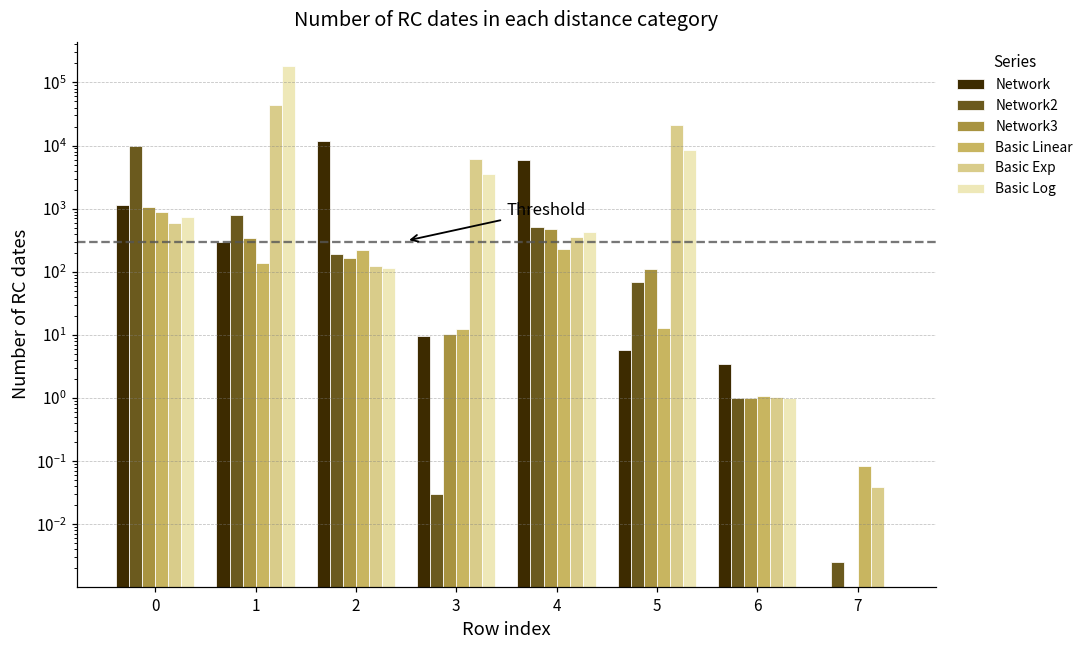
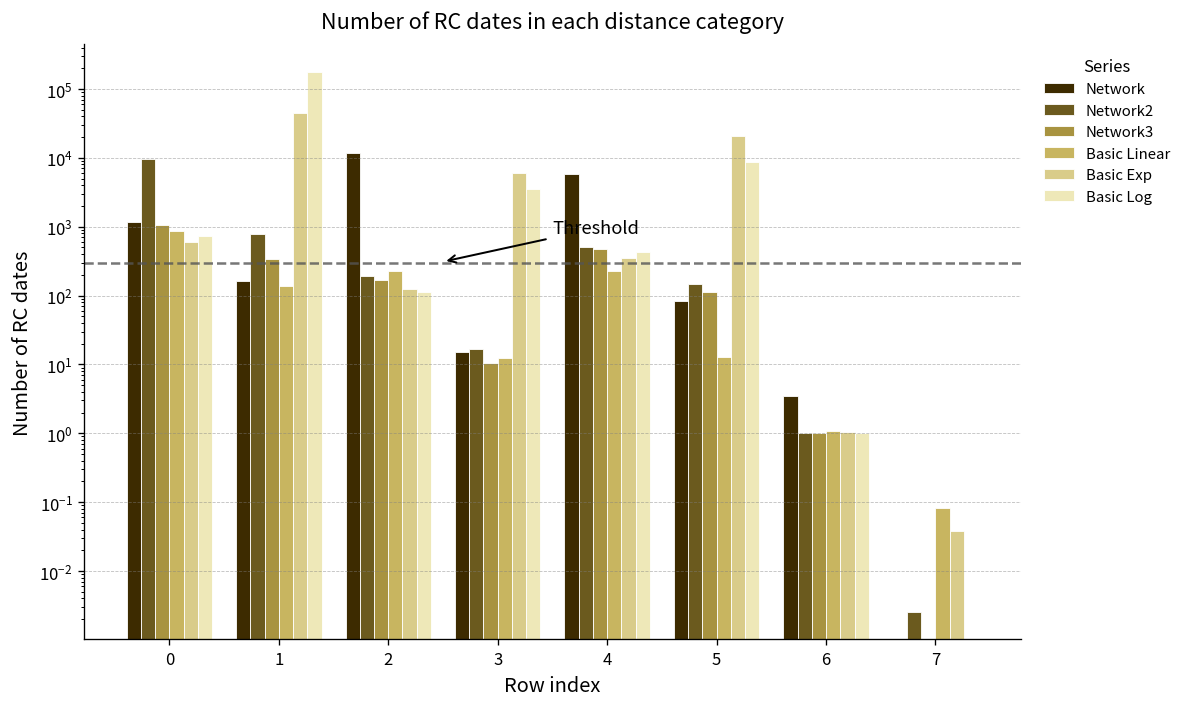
  {
    "Network": {
      "0": 1200,
-     "1": 300,
+     "1": 160,
      "2": 12000,
-     "3": 10,
+     "3": 15,
      "4": 6000,
-     "5": 6,
+     "5": 80,
      "6": 4
    },
    "Network2": {
      "0": 10000,
      "1": 800,
      "2": 190,
-     "3": 0.03,
+     "3": 16,
      "4": 500,
-     "5": 70,
+     "5": 150,
      "6": 1.0,
      "7": 0.003
    }
  }
